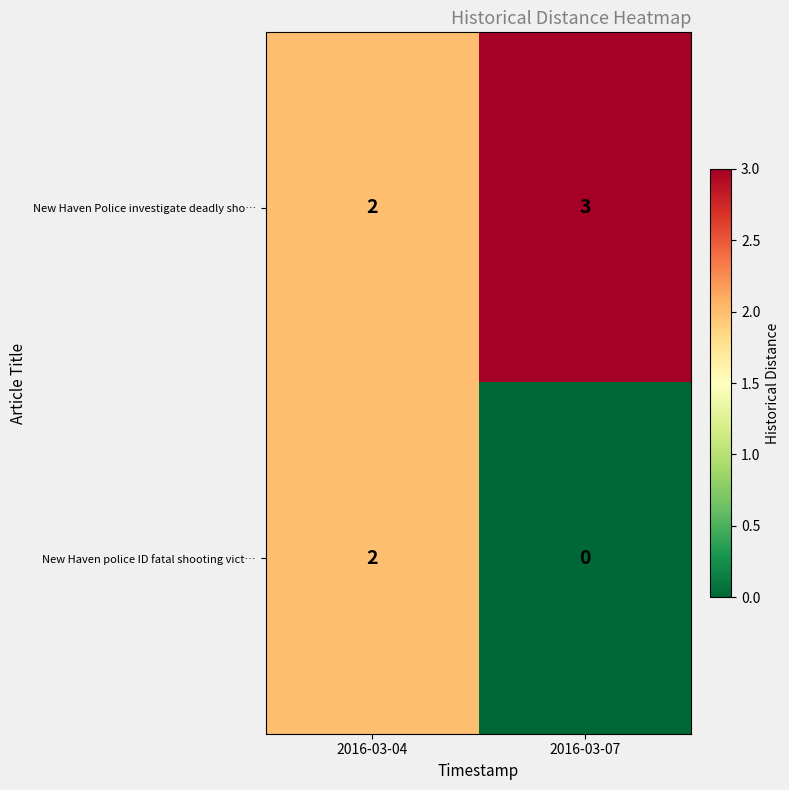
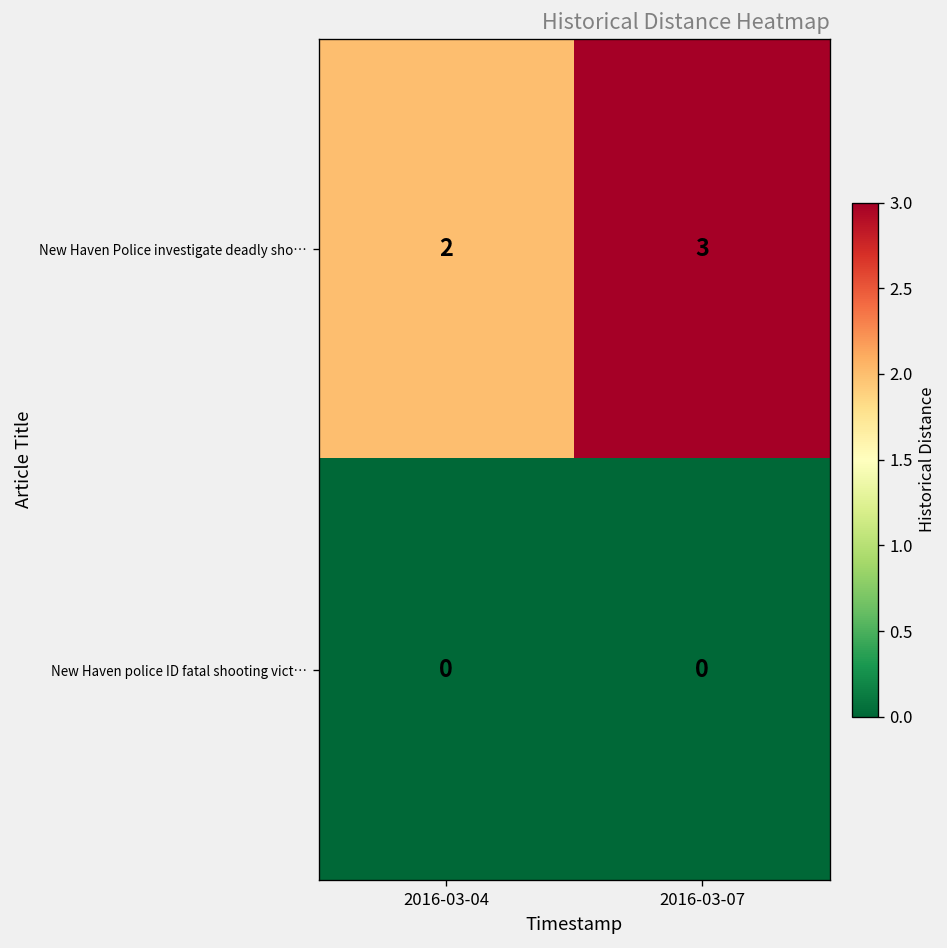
  {
    "New Haven Police investigate deadly sho…": {
      "2016-03-04": 2,
      "2016-03-07": 3
    },
    "New Haven police ID fatal shooting vict…": {
-     "2016-03-04": 2,
+     "2016-03-04": 0,
      "2016-03-07": 0
    }
  }
